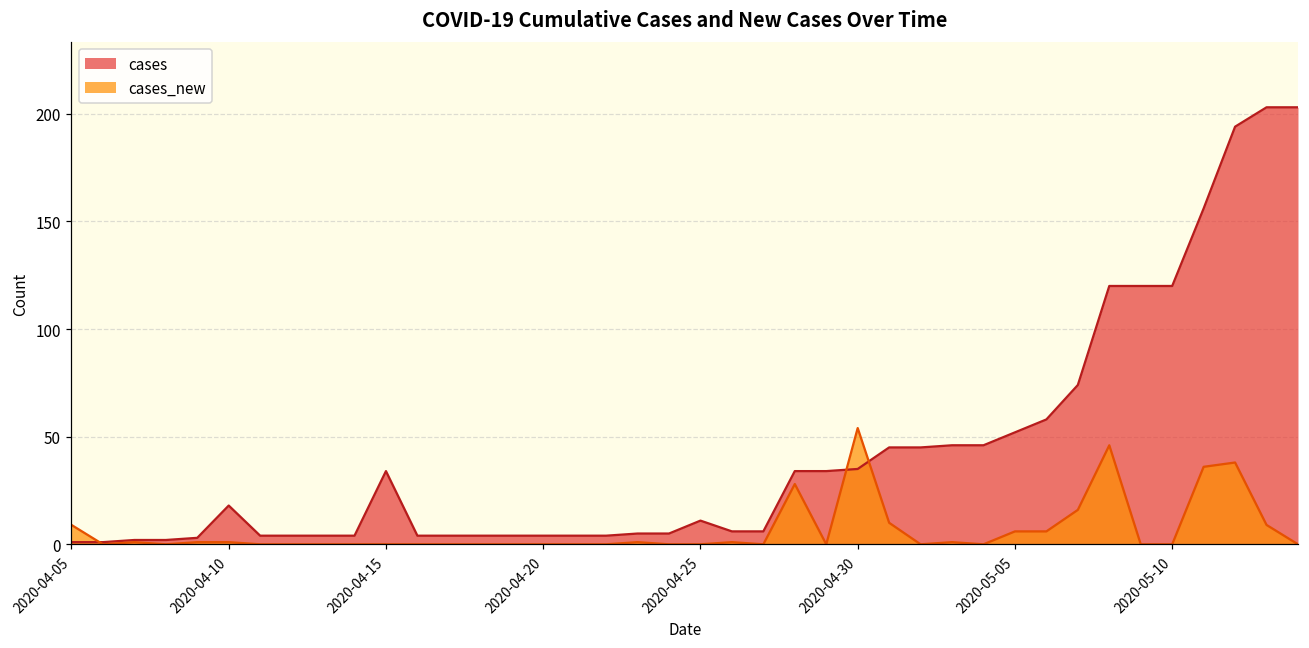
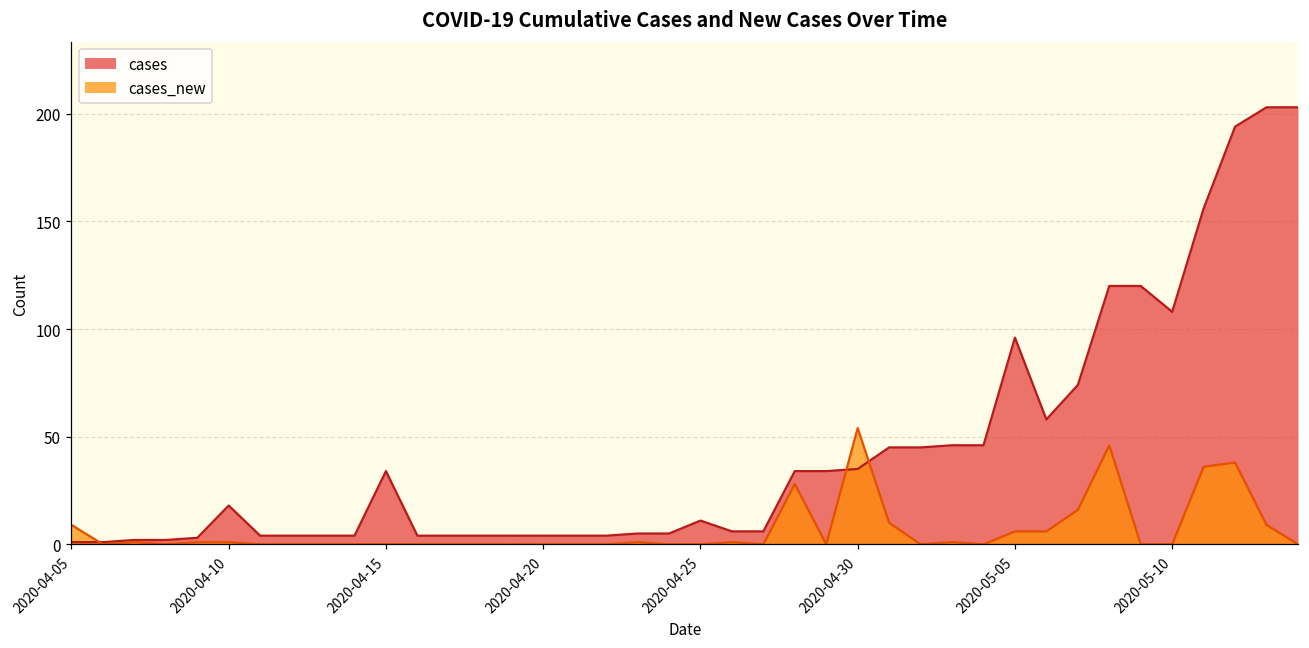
  {
    "cases": {
      "2020-04-05": 1,
      "2020-04-10": 18,
      "2020-04-15": 34,
      "2020-04-20": 4,
      "2020-04-25": 11,
      "2020-04-30": 35,
-     "2020-05-05": 52,
-     "2020-05-10": 120
+     "2020-05-05": 96,
+     "2020-05-10": 108
    },
    "cases_new": {
      "2020-04-05": 9,
      "2020-04-10": 1,
      "2020-04-15": 0,
      "2020-04-20": 0,
      "2020-04-25": 0,
      "2020-04-30": 54,
      "2020-05-05": 6,
      "2020-05-10": 0
    }
  }
